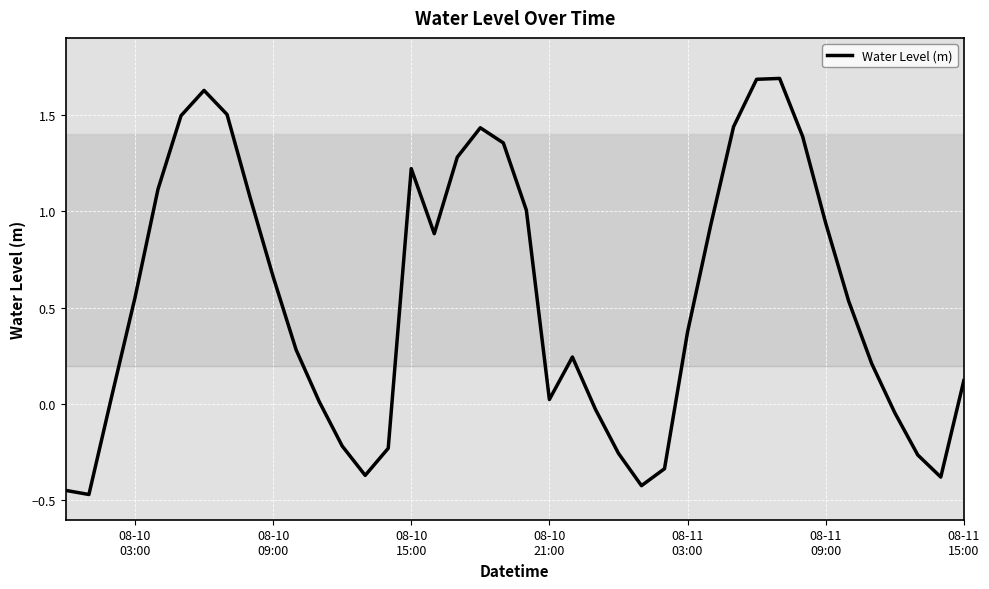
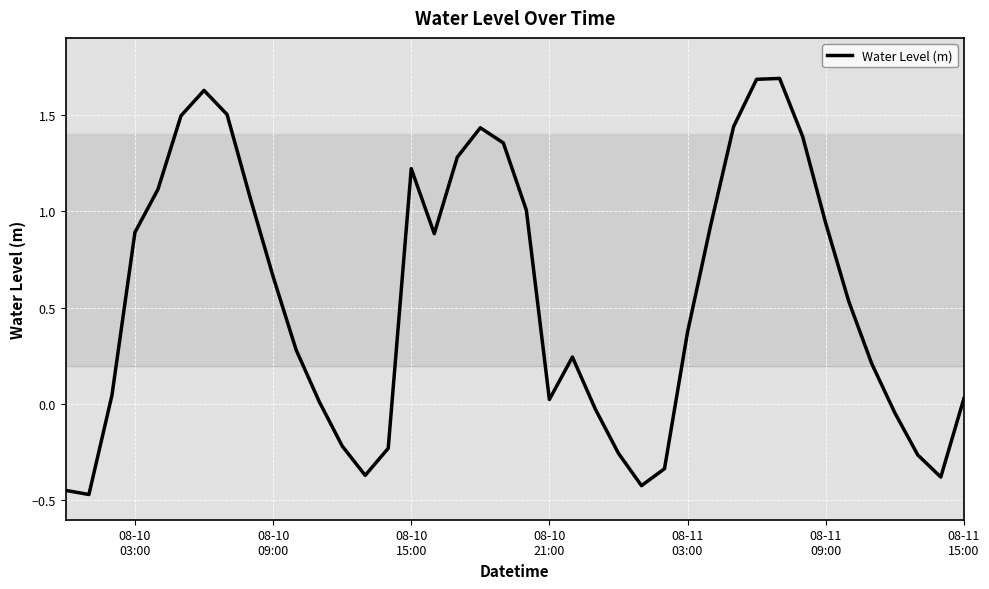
  {
-   "08-10 03:00": 0.55,
+   "08-10 03:00": 0.89,
    "08-10 09:00": 0.66,
    "08-10 15:00": 1.22,
    "08-10 21:00": 0.02,
    "08-11 03:00": 0.37,
    "08-11 09:00": 0.94,
-   "08-11 15:00": 0.12
+   "08-11 15:00": 0.03
  }
